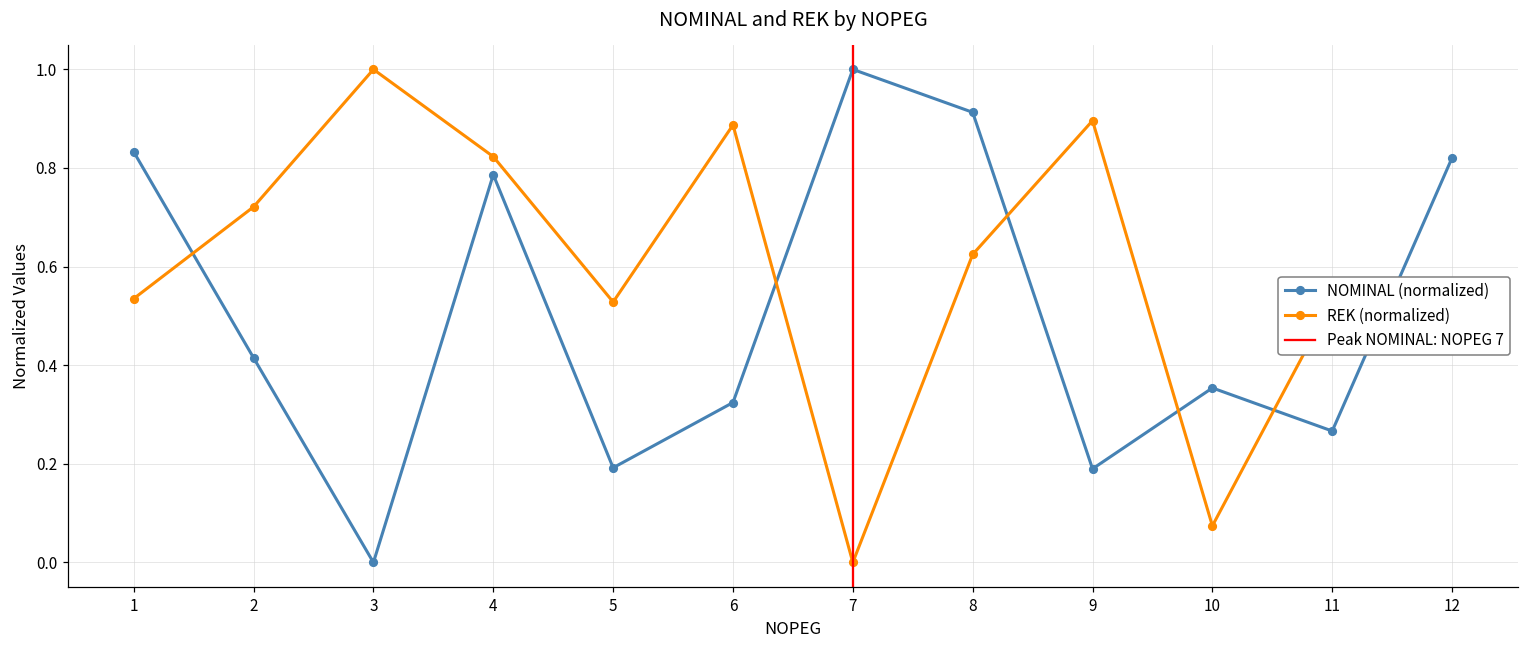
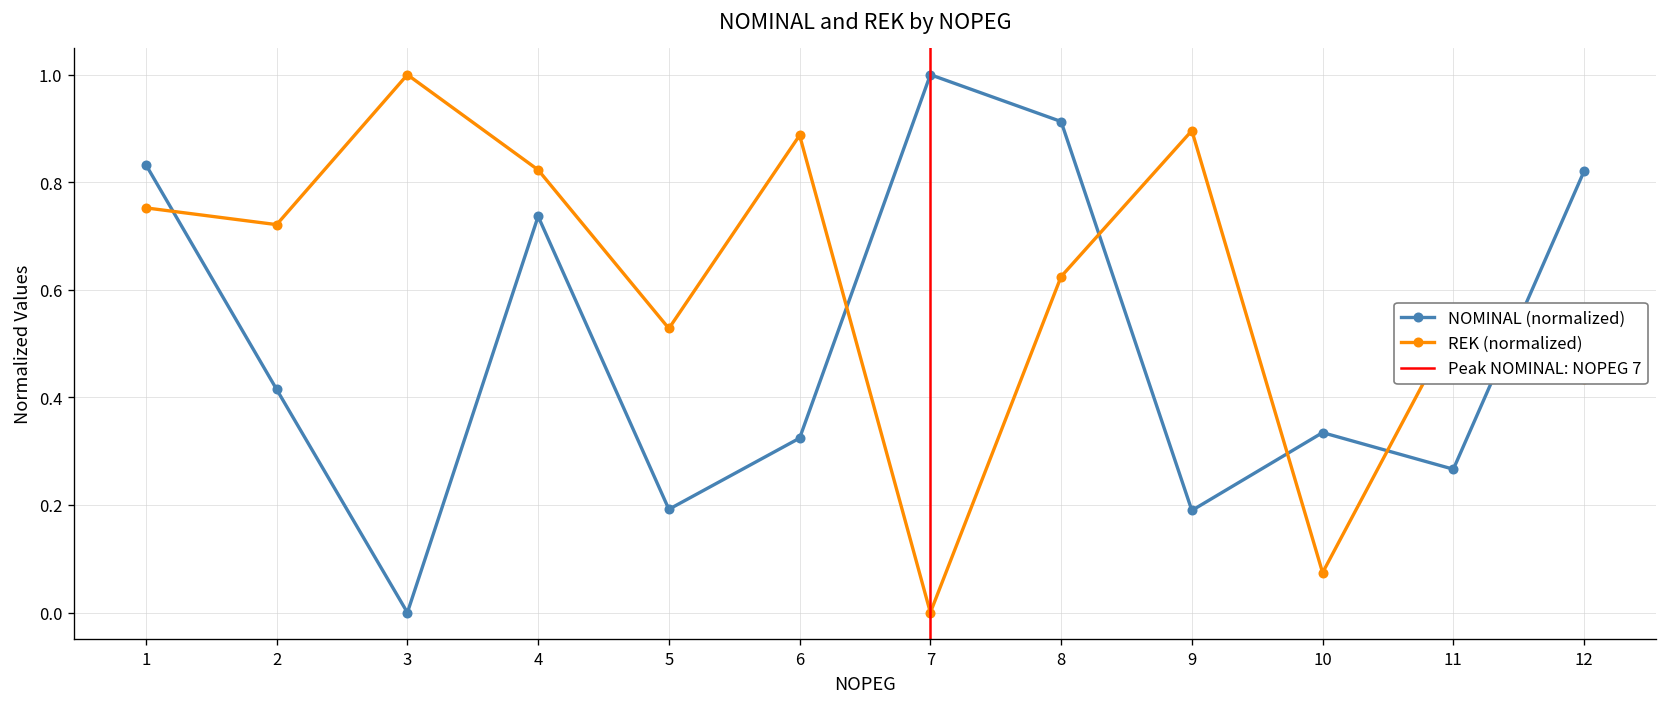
  {
    "NOMINAL (normalized)": {
      "1": 0.83,
      "2": 0.41,
      "3": 0.00,
-     "4": 0.79,
+     "4": 0.74,
      "5": 0.19,
      "6": 0.32,
      "7": 1.00,
      "8": 0.91,
      "9": 0.19,
-     "10": 0.35,
+     "10": 0.33,
      "11": 0.27,
      "12": 0.82
    },
    "REK (normalized)": {
-     "1": 0.54,
+     "1": 0.75,
      "2": 0.72,
      "3": 1.00,
      "4": 0.82,
      "5": 0.53,
      "6": 0.89,
      "7": 0.00,
      "8": 0.62,
      "9": 0.90,
      "10": 0.07
    }
  }
